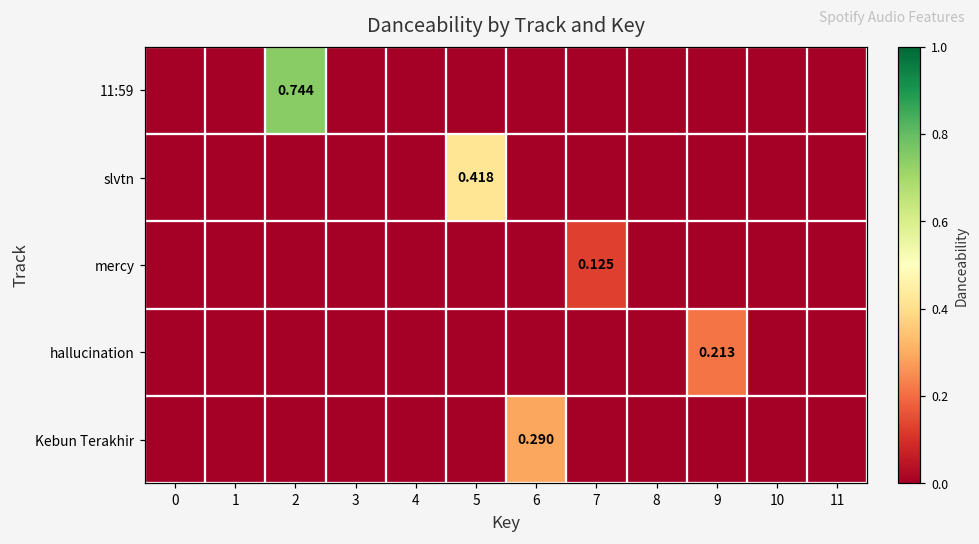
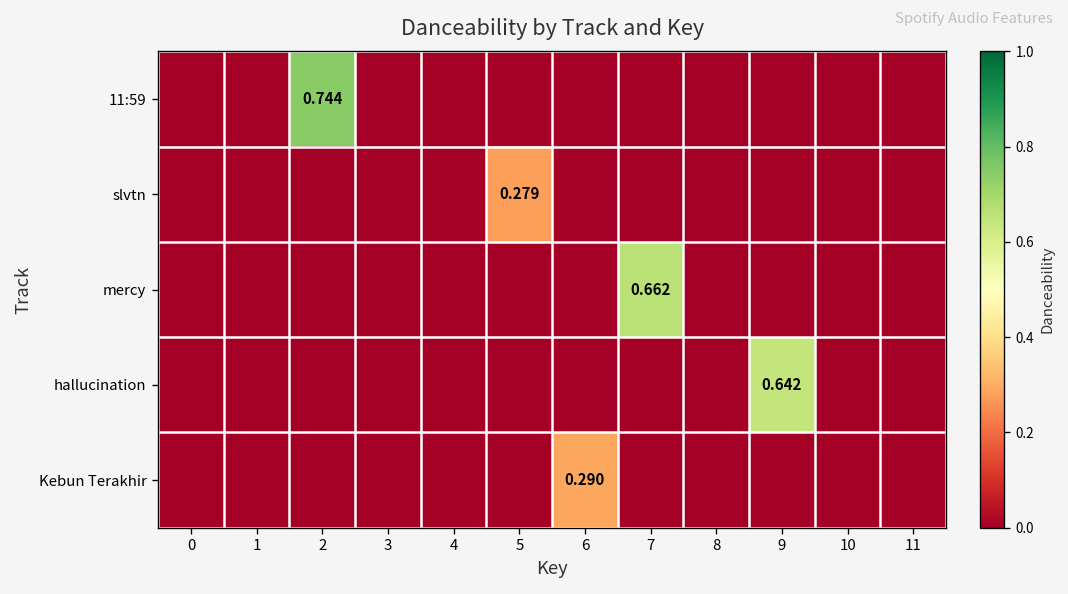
  {
    "11:59": {
      "2": 0.744
    },
    "slvtn": {
-     "5": 0.418
+     "5": 0.279
    },
    "mercy": {
-     "7": 0.125
+     "7": 0.662
    },
    "hallucination": {
-     "9": 0.213
+     "9": 0.642
    },
    "Kebun Terakhir": {
      "6": 0.290
    }
  }
